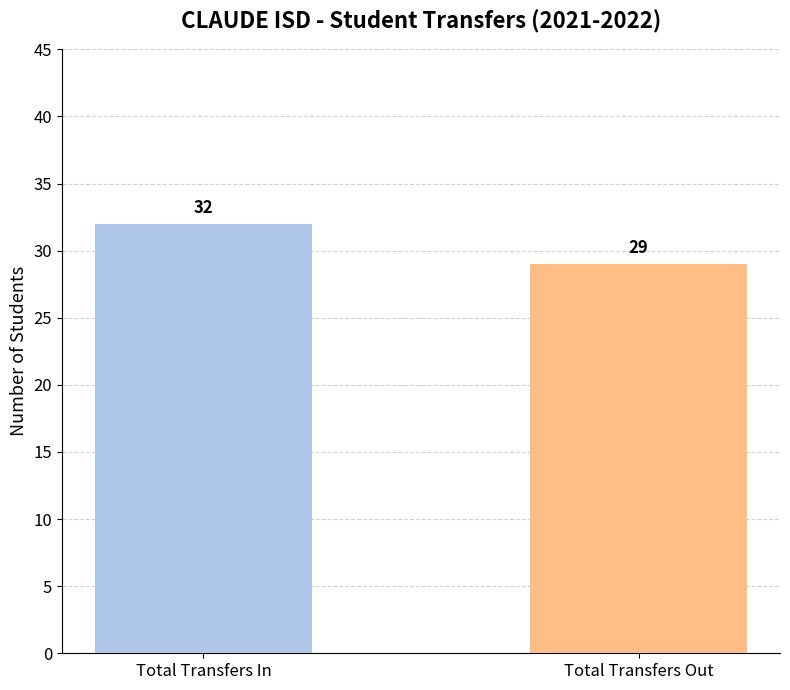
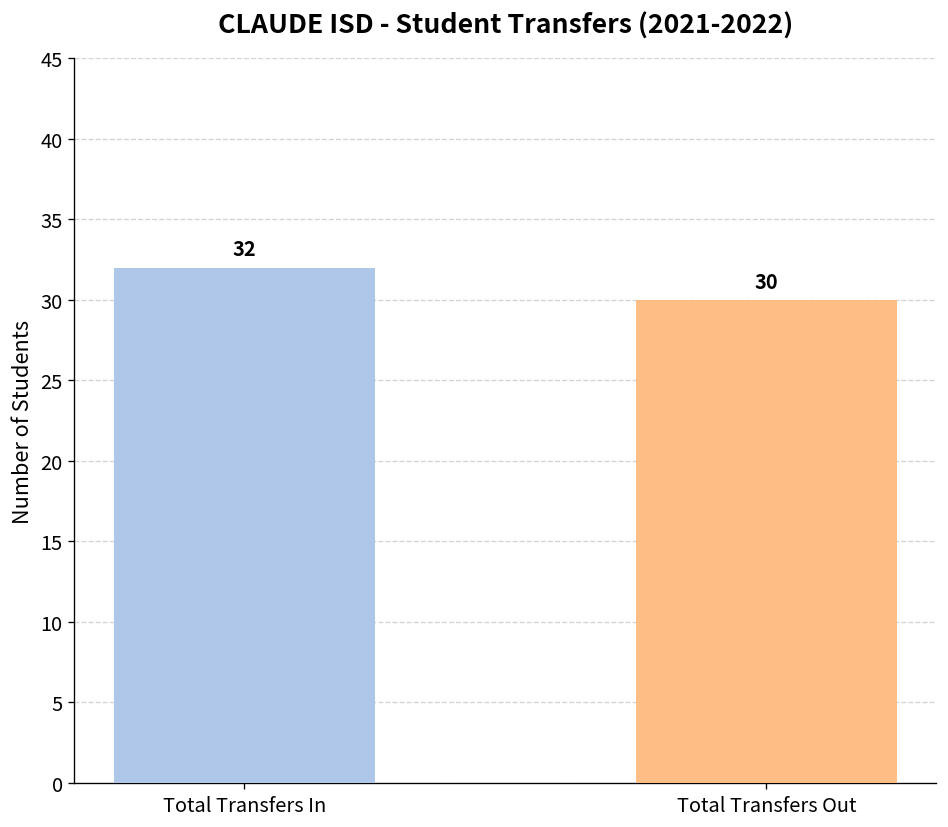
  {
    "Total Transfers In": 32,
-   "Total Transfers Out": 29
+   "Total Transfers Out": 30
  }
